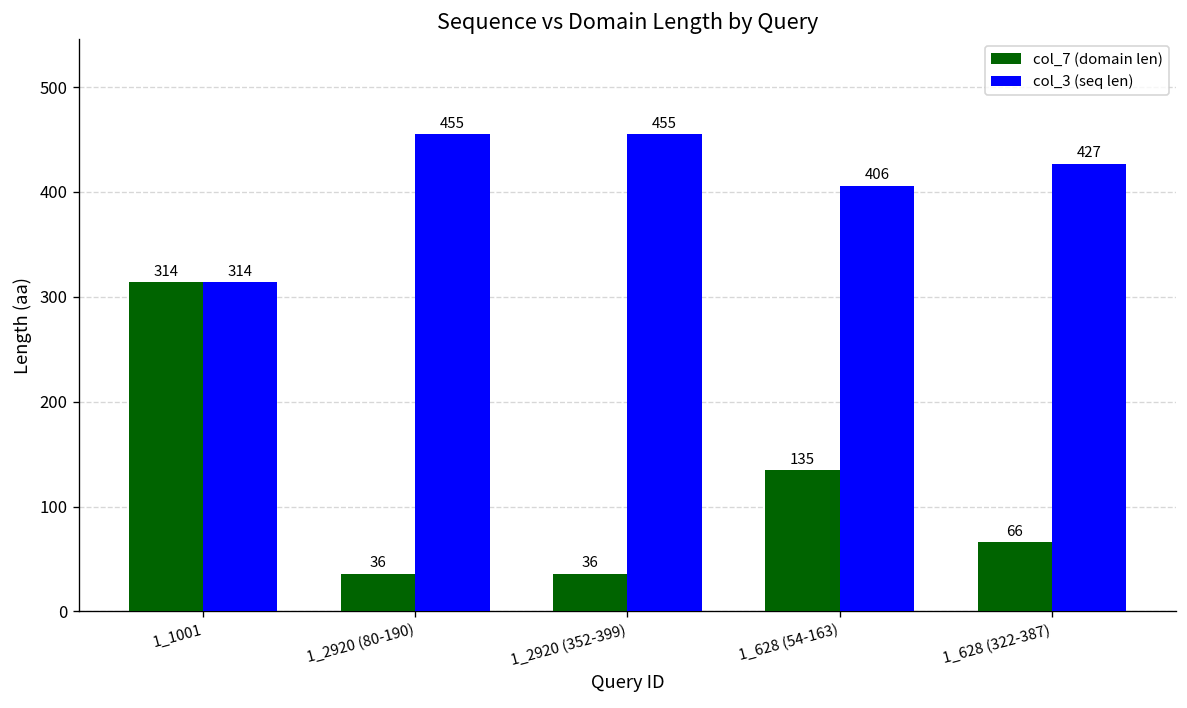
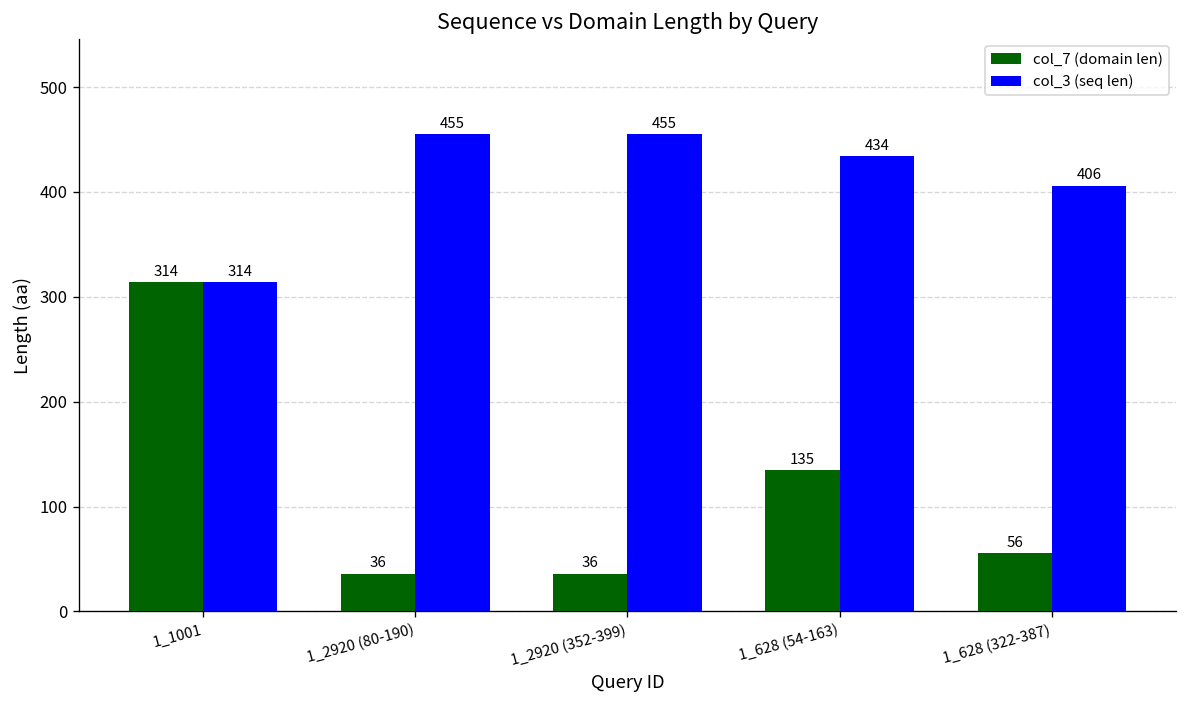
  {
    "col_7 (domain len)": {
      "1_1001": 314,
      "1_2920 (80-190)": 36,
      "1_2920 (352-399)": 36,
      "1_628 (54-163)": 135,
-     "1_628 (322-387)": 66
+     "1_628 (322-387)": 56
    },
    "col_3 (seq len)": {
      "1_1001": 314,
      "1_2920 (80-190)": 455,
      "1_2920 (352-399)": 455,
-     "1_628 (54-163)": 406,
-     "1_628 (322-387)": 427
+     "1_628 (54-163)": 434,
+     "1_628 (322-387)": 406
    }
  }
